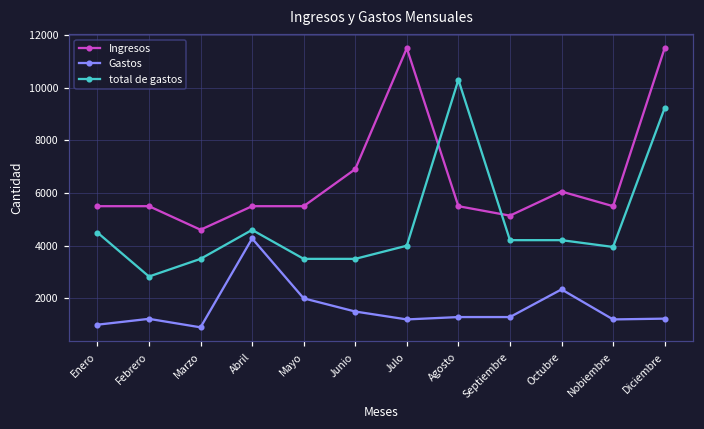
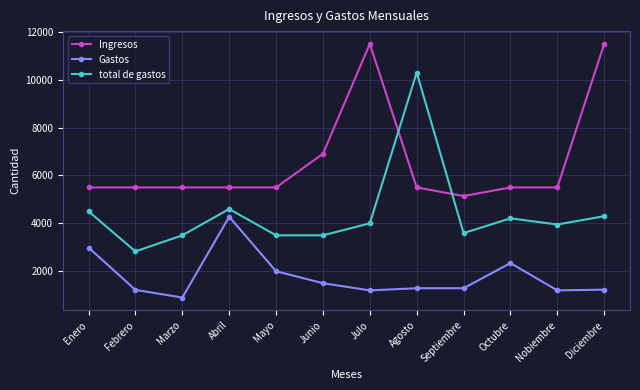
  {
    "Ingresos": {
      "Enero": 5500,
      "Febrero": 5500,
-     "Marzo": 4600,
+     "Marzo": 5500,
      "Abril": 5500,
      "Mayo": 5500,
      "Junio": 6900,
      "Julo": 11500,
      "Agosto": 5500,
      "Septiembre": 5100,
-     "Octubre": 6100,
+     "Octubre": 5500,
      "Nobiembre": 5500,
      "Diciembre": 11500
    },
    "Gastos": {
-     "Enero": 1000,
+     "Enero": 3000,
      "Febrero": 1200,
      "Marzo": 900,
      "Abril": 4300,
      "Mayo": 2000,
      "Junio": 1500,
      "Julo": 1200,
      "Agosto": 1300,
      "Septiembre": 1300,
      "Octubre": 2300,
      "Nobiembre": 1200,
      "Diciembre": 1200
    },
    "total de gastos": {
      "Enero": 4500,
      "Febrero": 2800,
      "Marzo": 3500,
      "Abril": 4600,
      "Mayo": 3500,
      "Junio": 3500,
      "Julo": 4000,
      "Agosto": 10300,
-     "Septiembre": 4200,
+     "Septiembre": 3600,
      "Octubre": 4200,
      "Nobiembre": 4000,
-     "Diciembre": 9200
+     "Diciembre": 4300
    }
  }
